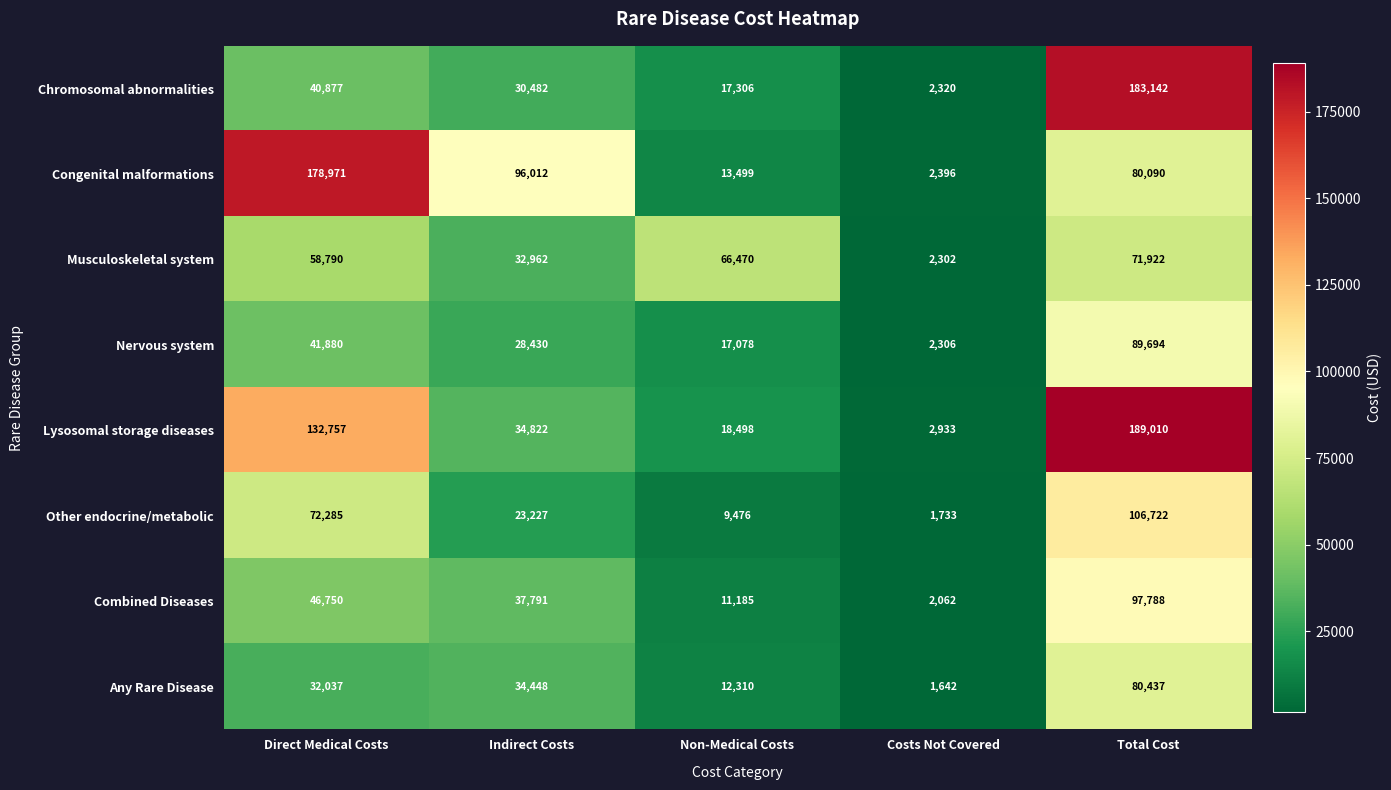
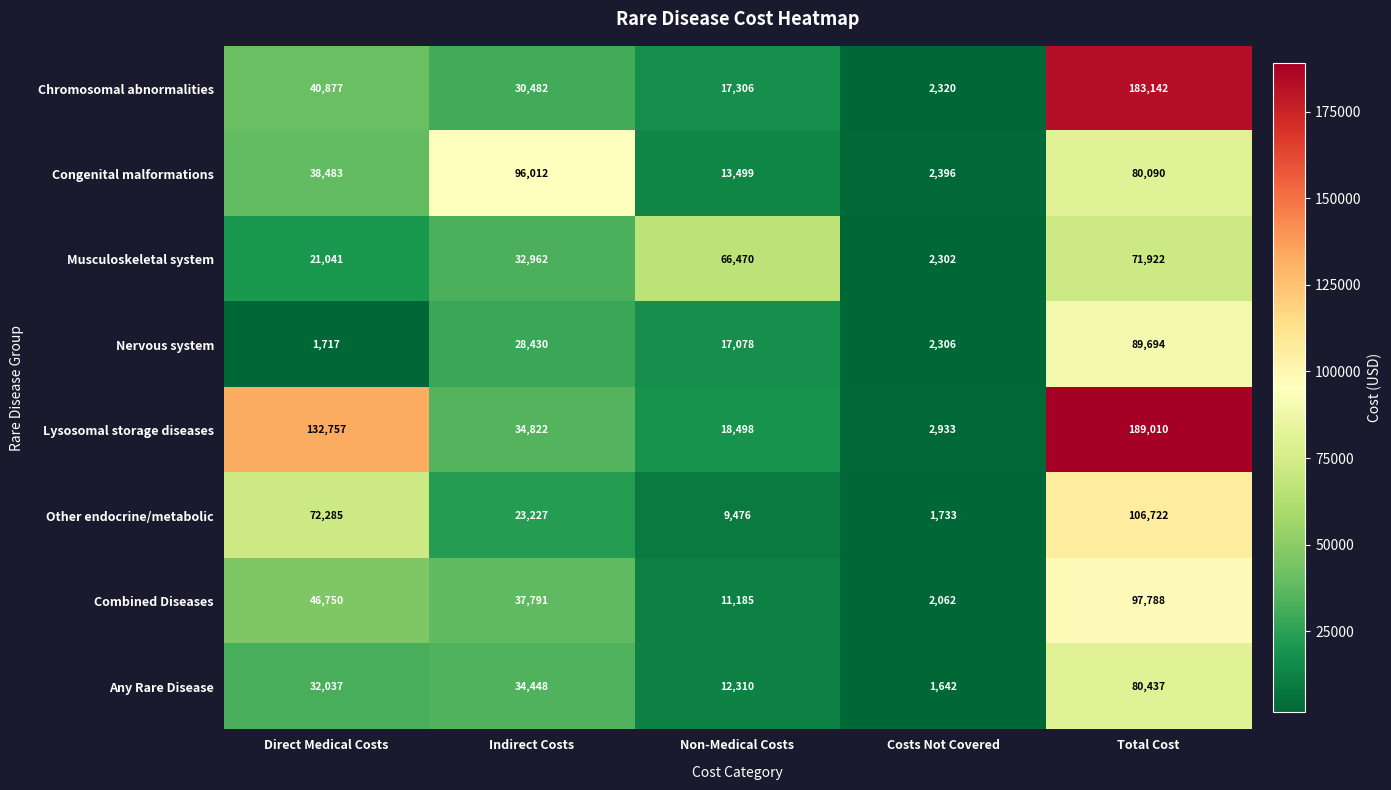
  {
    "Chromosomal abnormalities": {
      "Direct Medical Costs": "40,877",
      "Indirect Costs": "30,482",
      "Non-Medical Costs": "17,306",
      "Costs Not Covered": "2,320",
      "Total Cost": "183,142"
    },
    "Congenital malformations": {
-     "Direct Medical Costs": "178,971",
+     "Direct Medical Costs": "38,483",
      "Indirect Costs": "96,012",
      "Non-Medical Costs": "13,499",
      "Costs Not Covered": "2,396",
      "Total Cost": "80,090"
    },
    "Musculoskeletal system": {
-     "Direct Medical Costs": "58,790",
+     "Direct Medical Costs": "21,041",
      "Indirect Costs": "32,962",
      "Non-Medical Costs": "66,470",
      "Costs Not Covered": "2,302",
      "Total Cost": "71,922"
    },
    "Nervous system": {
-     "Direct Medical Costs": "41,880",
+     "Direct Medical Costs": "1,717",
      "Indirect Costs": "28,430",
      "Non-Medical Costs": "17,078",
      "Costs Not Covered": "2,306",
      "Total Cost": "89,694"
    },
    "Lysosomal storage diseases": {
      "Direct Medical Costs": "132,757",
      "Indirect Costs": "34,822",
      "Non-Medical Costs": "18,498",
      "Costs Not Covered": "2,933",
      "Total Cost": "189,010"
    },
    "Other endocrine/metabolic": {
      "Direct Medical Costs": "72,285",
      "Indirect Costs": "23,227",
      "Non-Medical Costs": "9,476",
      "Costs Not Covered": "1,733",
      "Total Cost": "106,722"
    },
    "Combined Diseases": {
      "Direct Medical Costs": "46,750",
      "Indirect Costs": "37,791",
      "Non-Medical Costs": "11,185",
      "Costs Not Covered": "2,062",
      "Total Cost": "97,788"
    },
    "Any Rare Disease": {
      "Direct Medical Costs": "32,037",
      "Indirect Costs": "34,448",
      "Non-Medical Costs": "12,310",
      "Costs Not Covered": "1,642",
      "Total Cost": "80,437"
    }
  }
